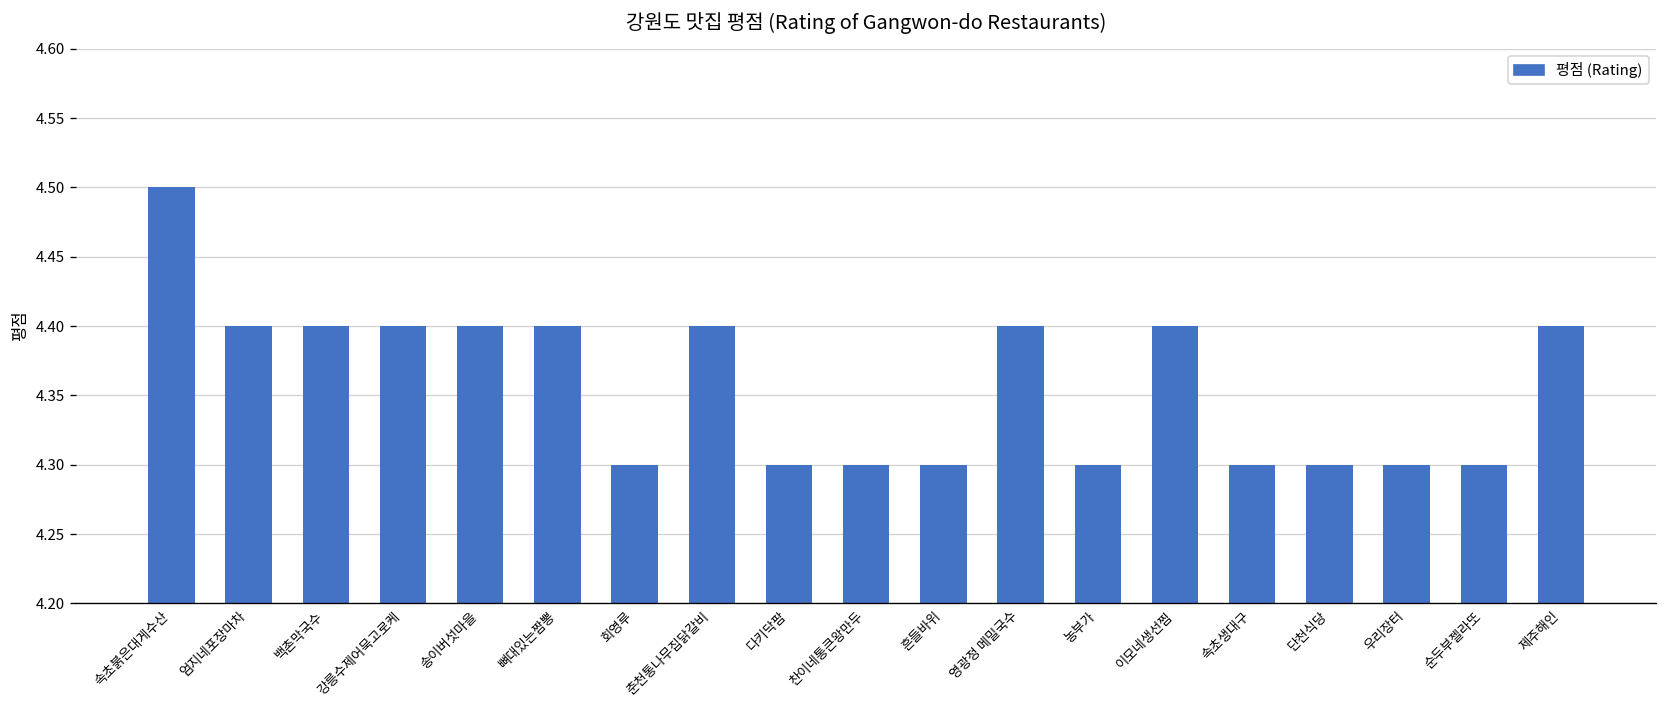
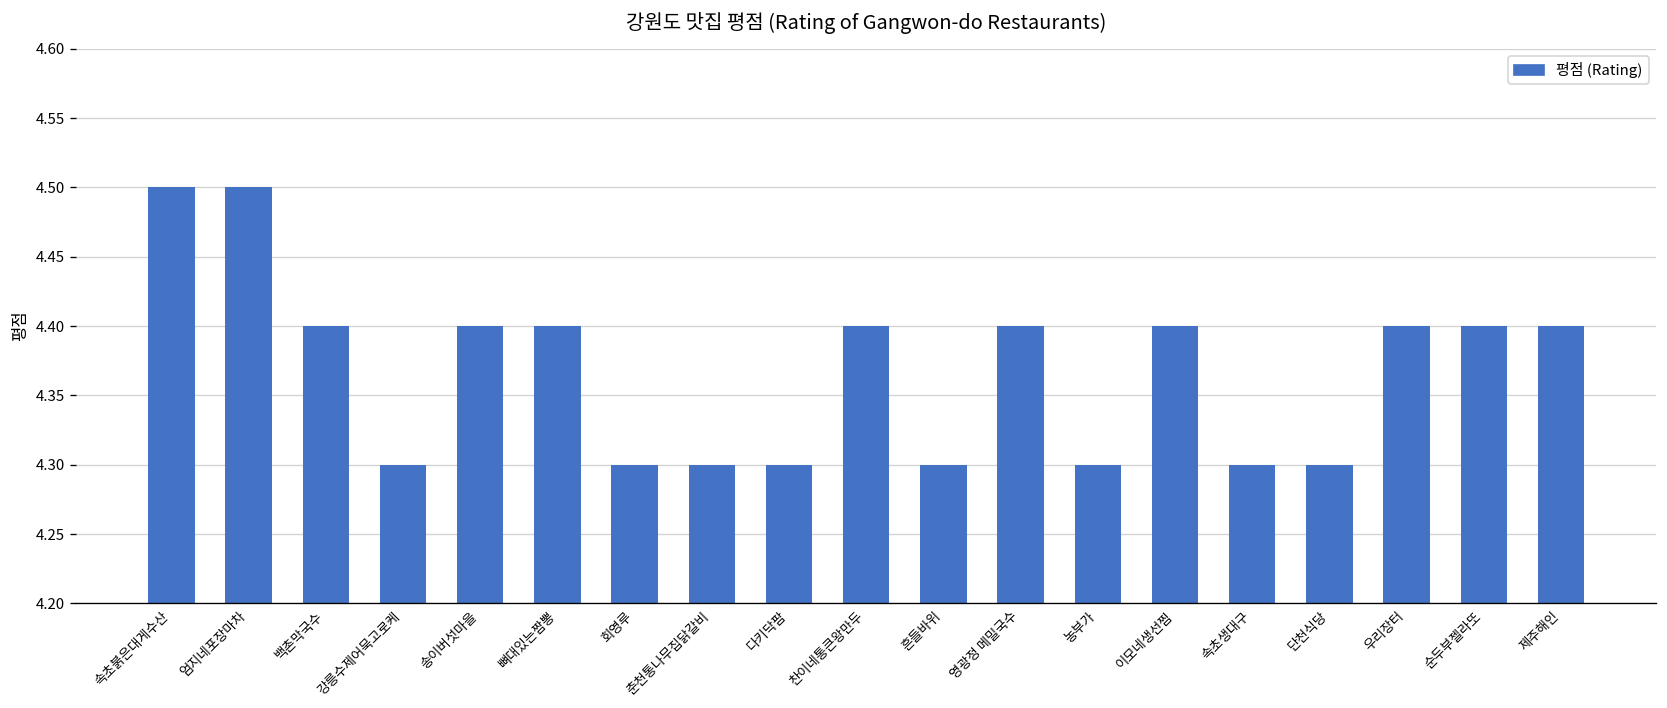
  {
    "속초붉은대게수산": 4.5,
-   "엄지네포장마차": 4.4,
+   "엄지네포장마차": 4.5,
    "백촌막국수": 4.4,
-   "강릉수제어묵고로케": 4.4,
+   "강릉수제어묵고로케": 4.3,
    "송이버섯마을": 4.4,
    "뼈대있는짬뽕": 4.4,
    "회영루": 4.3,
-   "춘천통나무집닭갈비": 4.4,
+   "춘천통나무집닭갈비": 4.3,
    "다키닥팜": 4.3,
-   "찬이네통큰왕만두": 4.3,
+   "찬이네통큰왕만두": 4.4,
    "흔들바위": 4.3,
    "영광정 메밀국수": 4.4,
    "농부가": 4.3,
    "이모네생선찜": 4.4,
    "속초생대구": 4.3,
    "단천식당": 4.3,
-   "우리장터": 4.3,
-   "순두부젤라또": 4.3,
+   "우리장터": 4.4,
+   "순두부젤라또": 4.4,
    "제주해인": 4.4
  }
